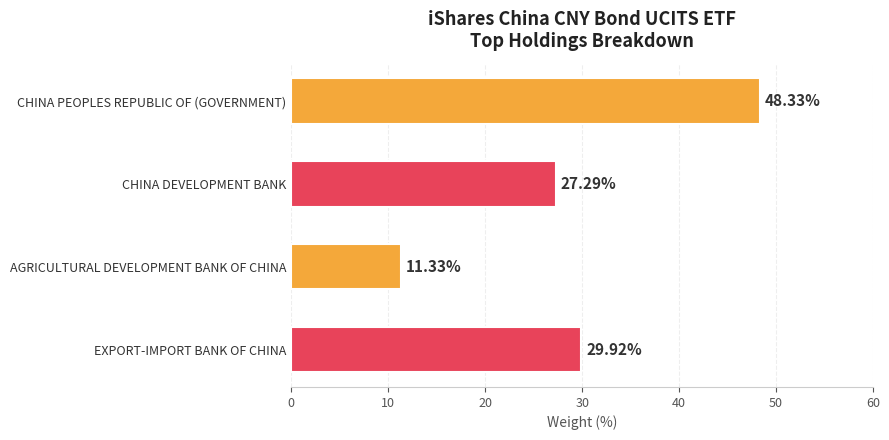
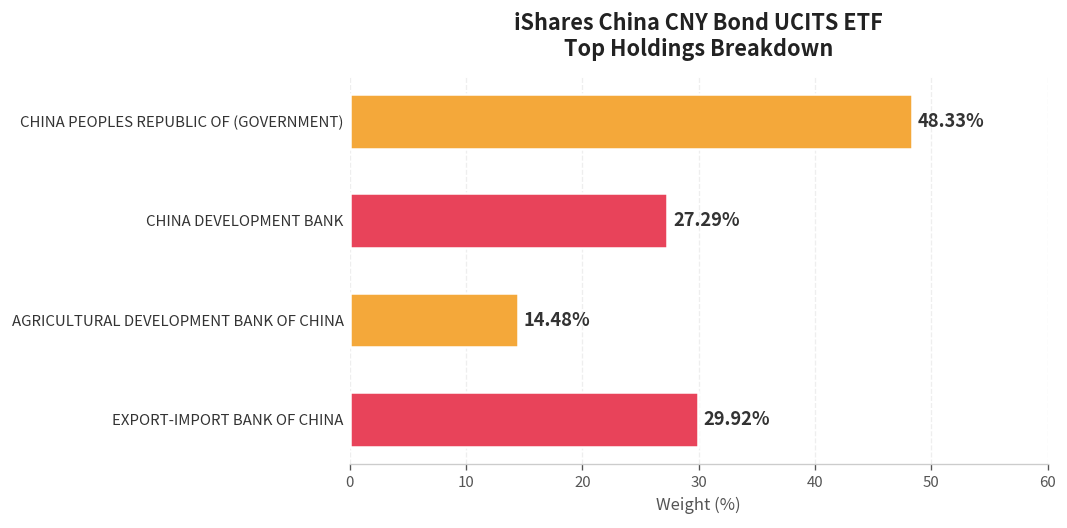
  {
    "CHINA PEOPLES REPUBLIC OF (GOVERNMENT)": "48.33%",
    "CHINA DEVELOPMENT BANK": "27.29%",
-   "AGRICULTURAL DEVELOPMENT BANK OF CHINA": "11.33%",
+   "AGRICULTURAL DEVELOPMENT BANK OF CHINA": "14.48%",
    "EXPORT-IMPORT BANK OF CHINA": "29.92%"
  }
